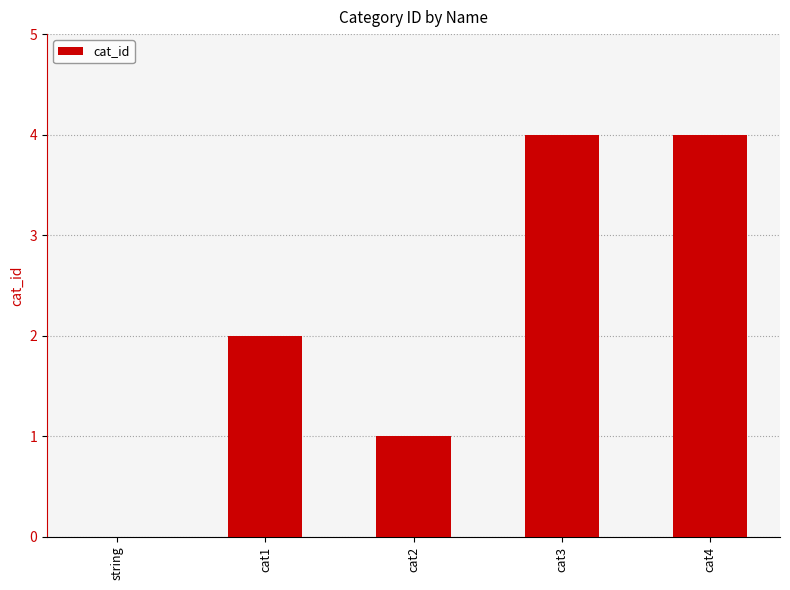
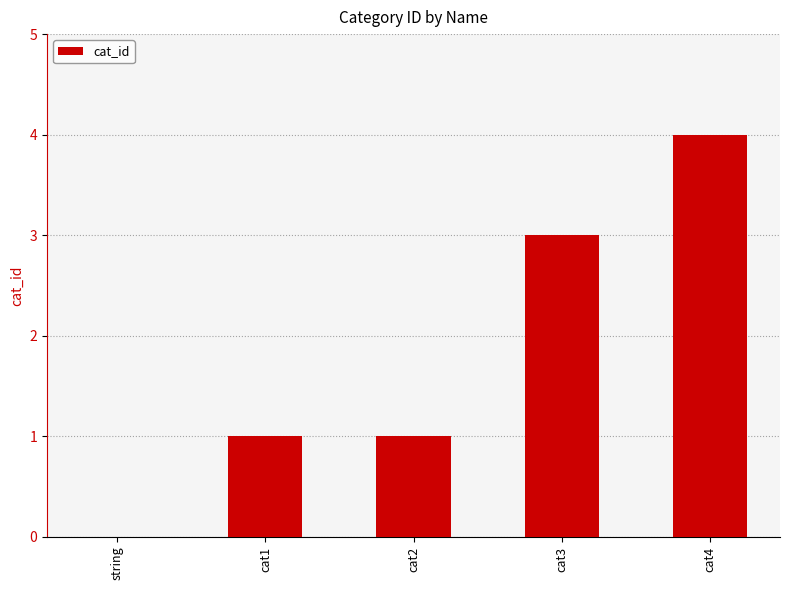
  {
    "string": 0,
-   "cat1": 2,
+   "cat1": 1,
    "cat2": 1,
-   "cat3": 4,
+   "cat3": 3,
    "cat4": 4
  }
